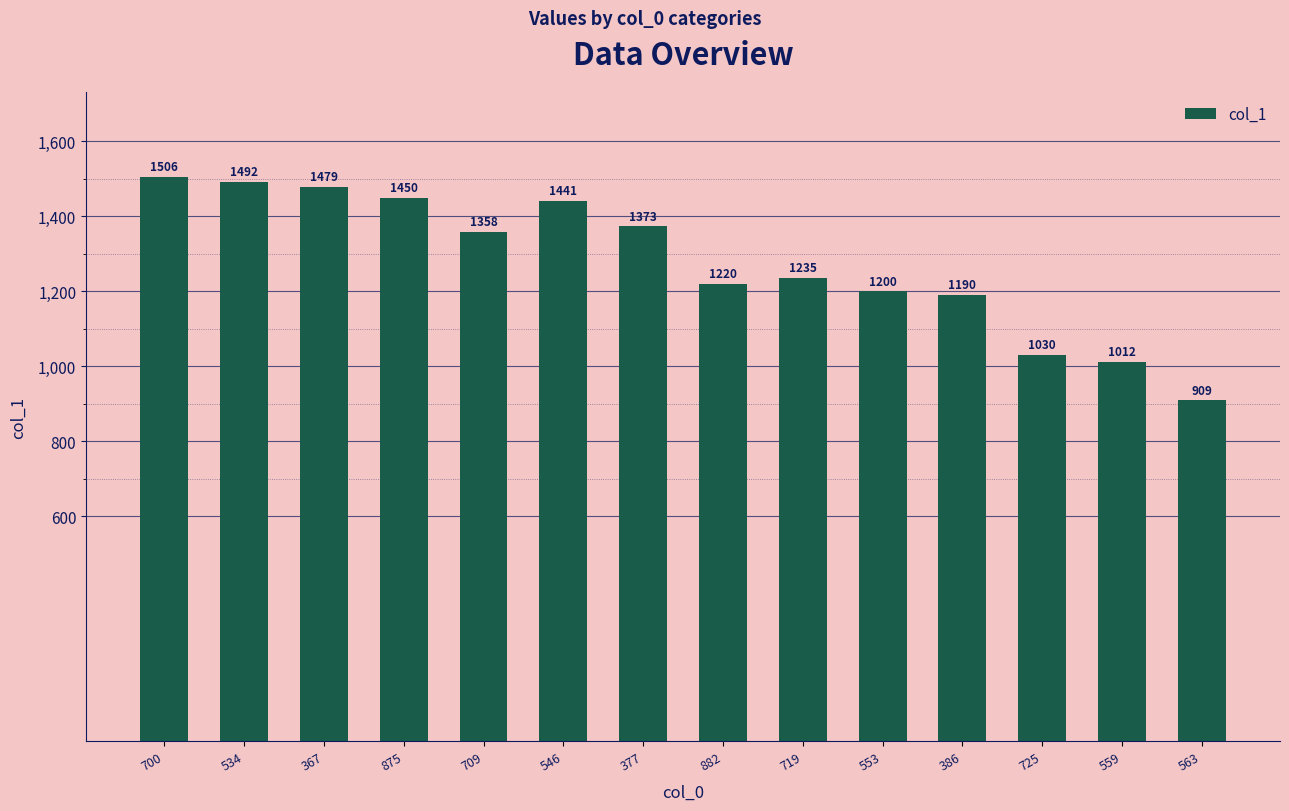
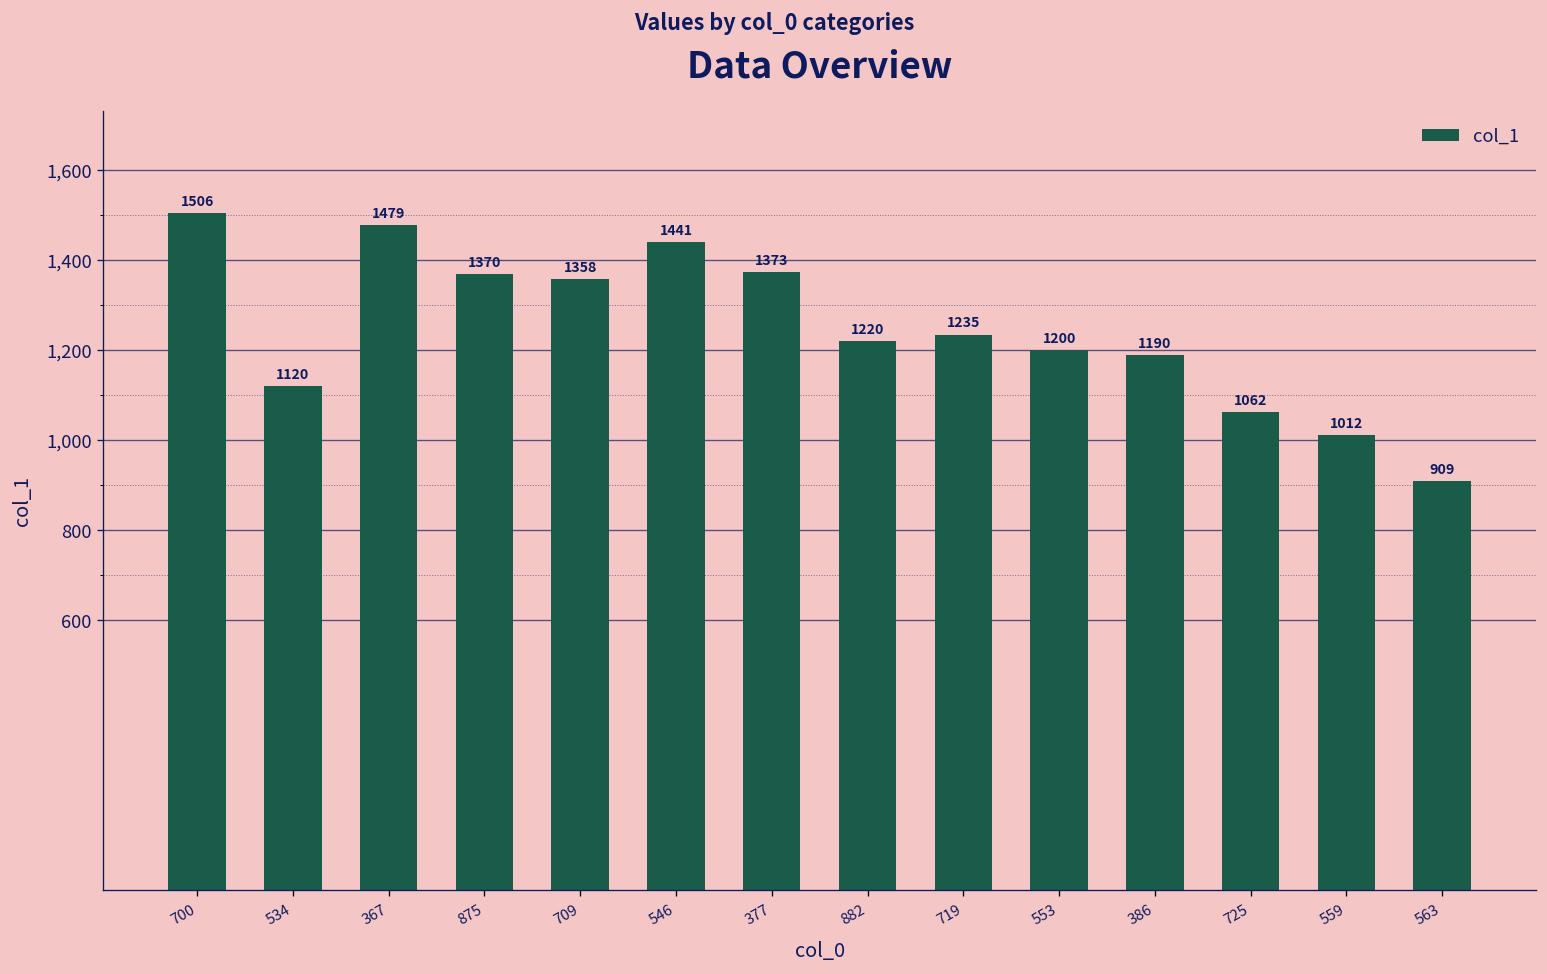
  {
    "700": 1506,
-   "534": 1492,
+   "534": 1120,
    "367": 1479,
-   "875": 1450,
+   "875": 1370,
    "709": 1358,
    "546": 1441,
    "377": 1373,
    "882": 1220,
    "719": 1235,
    "553": 1200,
    "386": 1190,
-   "725": 1030,
+   "725": 1062,
    "559": 1012,
    "563": 909
  }
